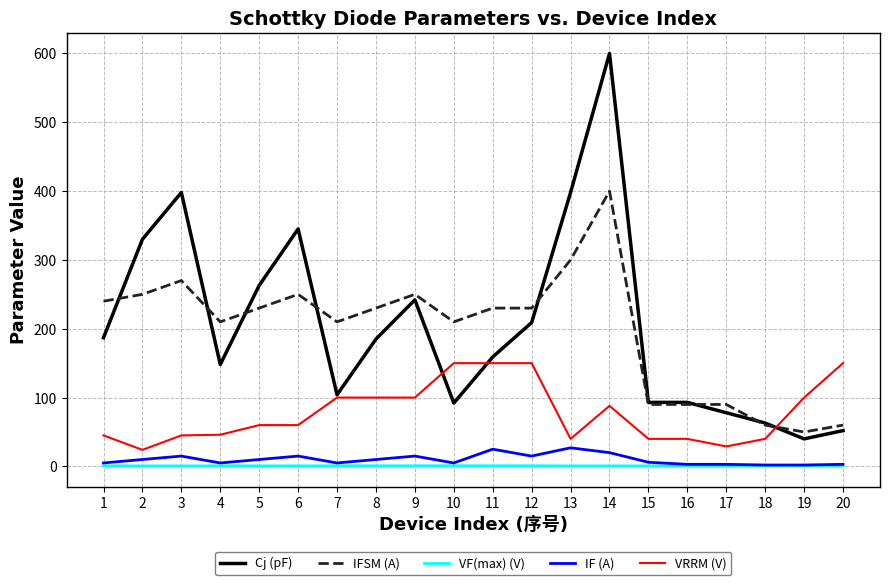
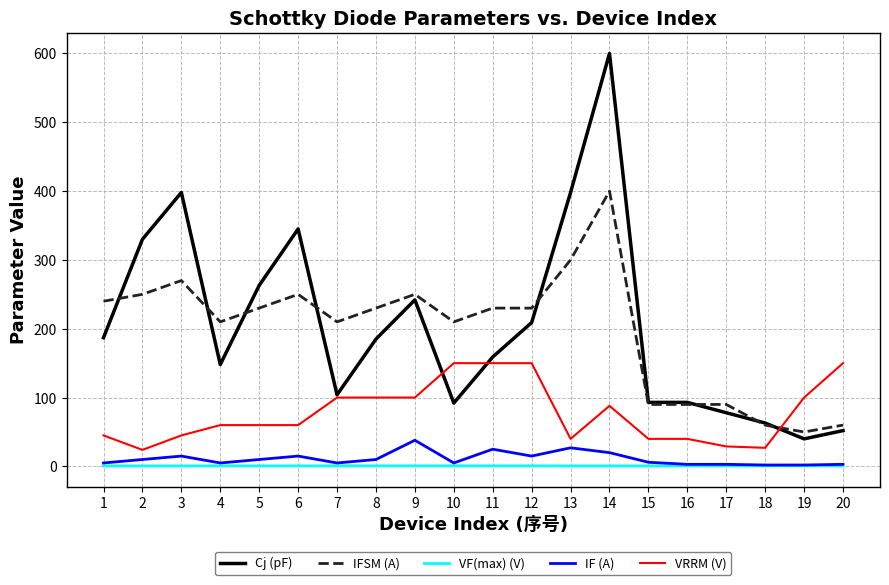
  {
    "VF(max) (V)": {
      "1": 0,
      "2": 0,
      "3": 0,
      "4": 0,
      "5": 0,
      "6": 0,
      "7": 0,
      "8": 0,
      "9": 0,
      "10": 0,
      "11": 0,
      "12": 0,
      "13": 0,
      "14": 0,
      "15": 0
    },
    "IF (A)": {
      "1": 10,
      "2": 10,
      "3": 20,
      "4": 10,
      "5": 10,
      "6": 20,
      "7": 10,
      "8": 10,
-     "9": 20,
+     "9": 40,
      "10": 10,
      "11": 30,
      "12": 20,
      "13": 30,
      "14": 20,
      "15": 10
    },
    "VRRM (V)": {
      "1": 50,
      "2": 20,
      "3": 50,
-     "4": 50,
+     "4": 60,
      "5": 60,
      "6": 60,
      "7": 100,
      "8": 100,
      "9": 100,
      "10": 150,
      "11": 150,
      "12": 150,
      "13": 40,
      "14": 90,
      "15": 40,
      "16": 40,
      "17": 30,
-     "18": 40,
+     "18": 30,
      "19": 100,
      "20": 150
    }
  }
